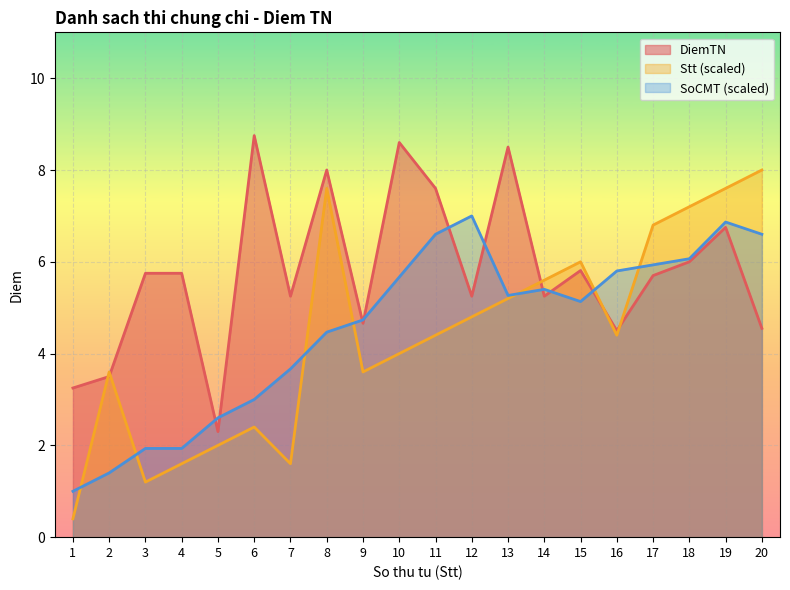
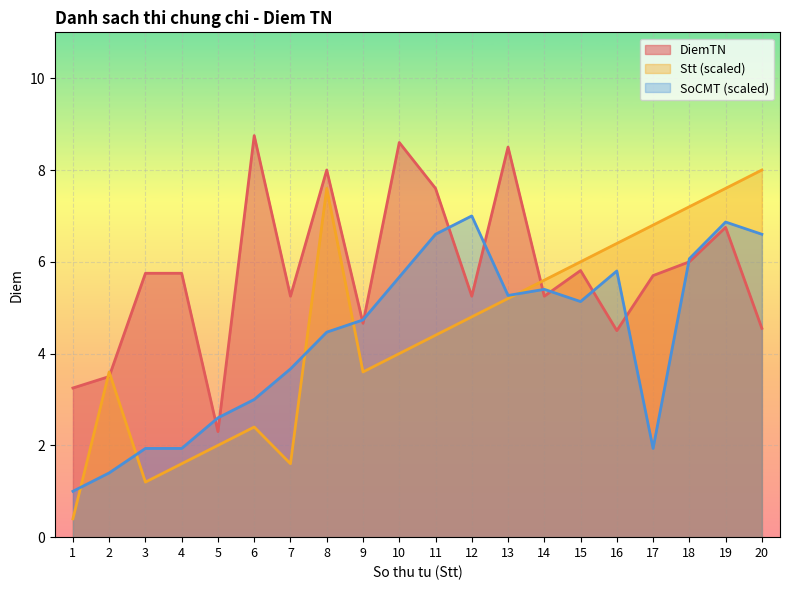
  {
    "DiemTN": {
      "1": 3.3,
      "2": 3.5,
      "3": 5.8,
      "4": 5.8,
      "5": 2.3,
      "6": 8.8,
      "7": 5.3,
      "8": 8.0,
      "9": 4.7,
      "10": 8.6,
      "11": 7.6,
      "12": 5.3,
      "13": 8.5,
      "14": 5.3,
      "15": 5.8,
      "16": 4.5,
      "17": 5.7,
      "18": 6.0,
      "19": 6.8,
      "20": 4.6
    },
    "Stt (scaled)": {
      "1": 0.4,
      "2": 3.6,
      "3": 1.2,
      "4": 1.6,
      "5": 2.0,
      "6": 2.4,
      "7": 1.6,
      "8": 7.6,
      "9": 3.6,
      "10": 4.0,
      "11": 4.4,
      "12": 4.8,
      "13": 5.2,
      "14": 5.6,
      "15": 6.0,
-     "16": 4.4,
+     "16": 6.4,
      "17": 6.8,
      "18": 7.2,
      "19": 7.6,
      "20": 8.0
    },
    "SoCMT (scaled)": {
      "1": 1.0,
      "2": 1.4,
      "3": 1.9,
      "4": 1.9,
      "5": 2.6,
      "6": 3.0,
      "7": 3.7,
      "8": 4.5,
      "9": 4.7,
      "10": 5.7,
      "11": 6.6,
      "12": 7.0,
      "13": 5.3,
      "14": 5.4,
      "15": 5.1,
      "16": 5.8,
-     "17": 5.9,
+     "17": 1.9,
      "18": 6.1,
      "19": 6.9,
      "20": 6.6
    }
  }
